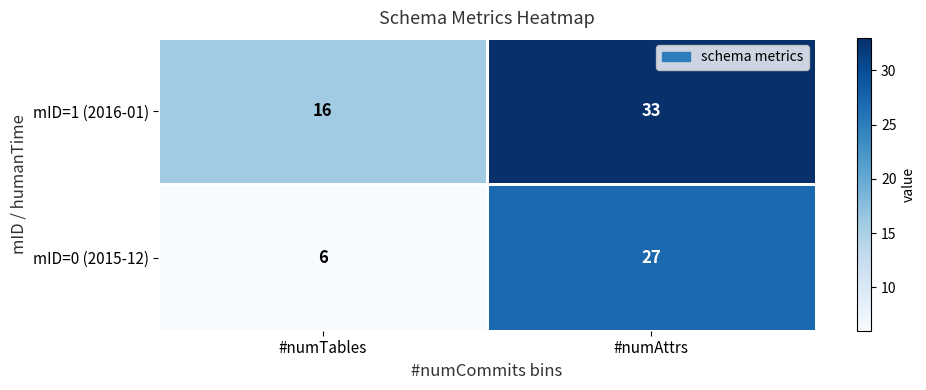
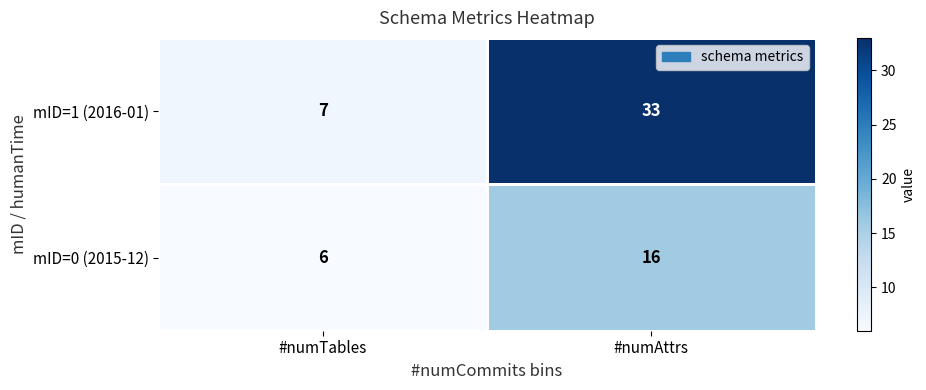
  {
    "mID=1 (2016-01)": {
-     "#numTables": 16,
+     "#numTables": 7,
      "#numAttrs": 33
    },
    "mID=0 (2015-12)": {
      "#numTables": 6,
-     "#numAttrs": 27
+     "#numAttrs": 16
    }
  }
